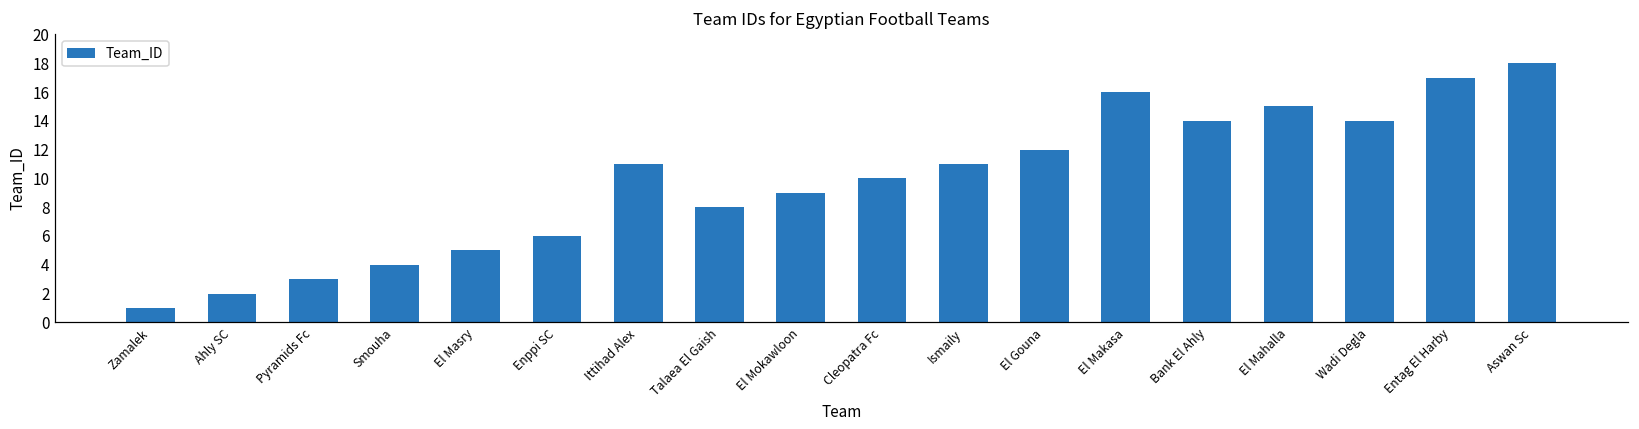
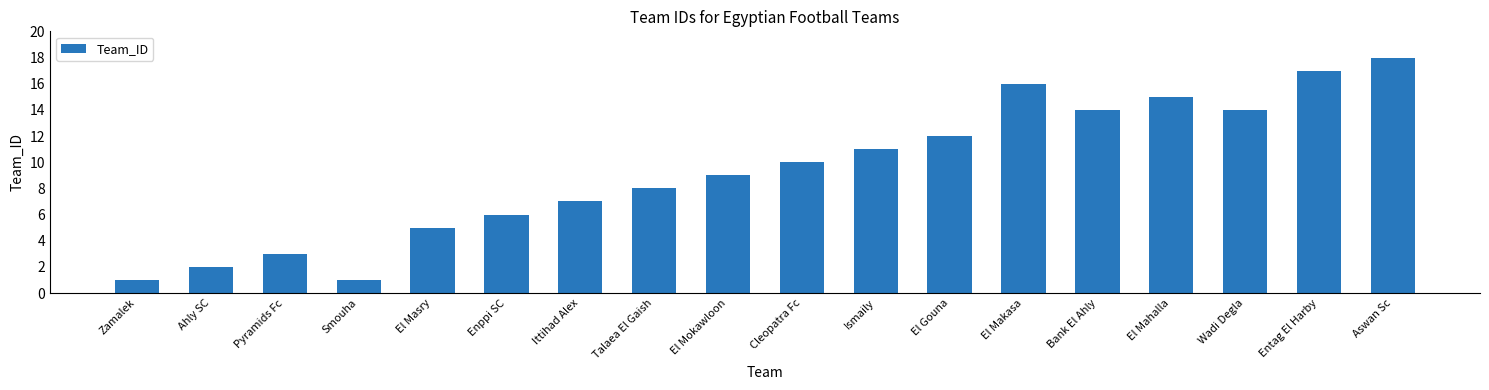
  {
    "Zamalek": 1,
    "Ahly SC": 2,
    "Pyramids Fc": 3,
-   "Smouha": 4,
+   "Smouha": 1,
    "El Masry": 5,
    "Enppi SC": 6,
-   "Ittihad Alex": 11,
+   "Ittihad Alex": 7,
    "Talaea El Gaish": 8,
    "El Mokawloon": 9,
    "Cleopatra Fc": 10,
    "Ismaily": 11,
    "El Gouna": 12,
    "El Makasa": 16,
    "Bank El Ahly": 14,
    "El Mahalla": 15,
    "Wadi Degla": 14,
    "Entag El Harby": 17,
    "Aswan Sc": 18
  }
